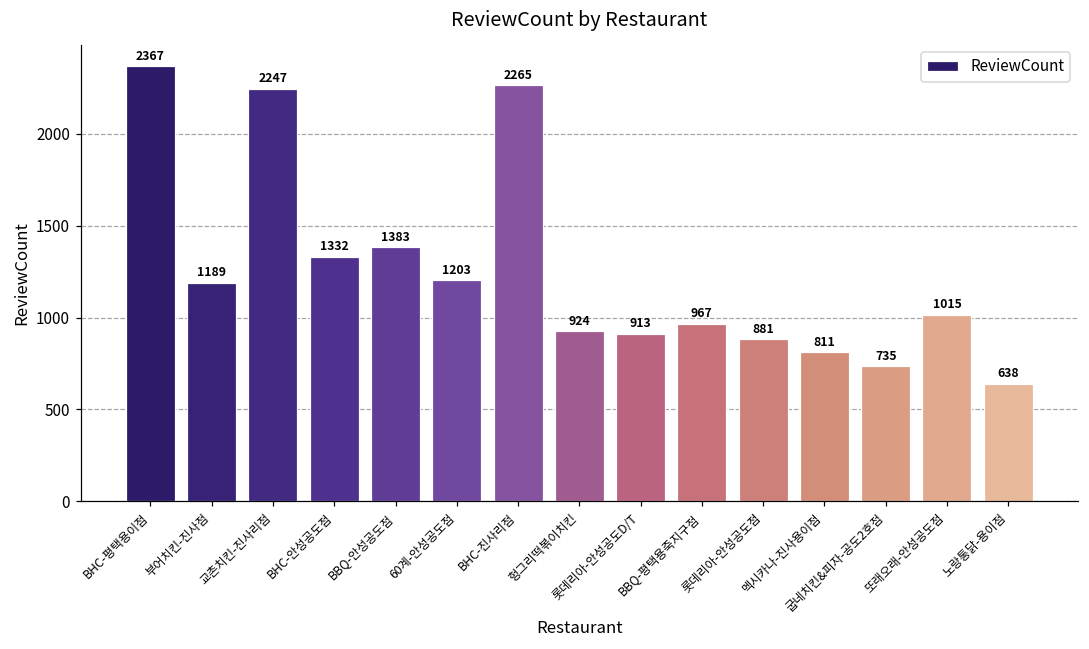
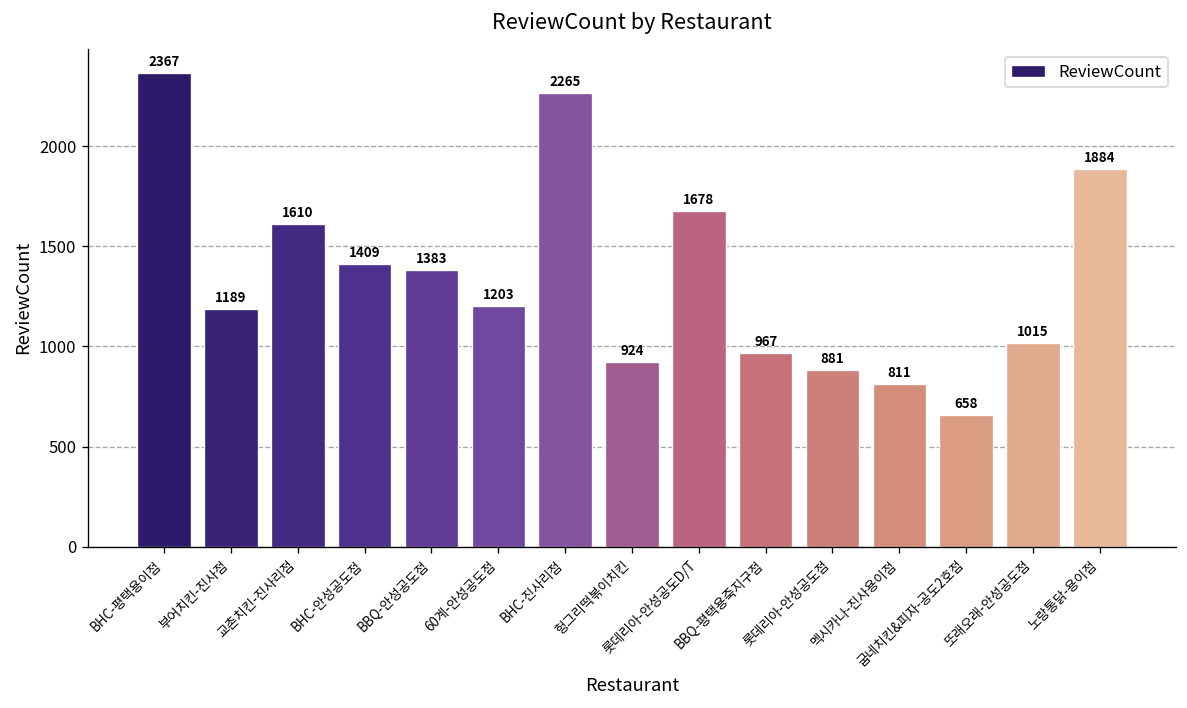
  {
    "BHC-평택용이점": 2367,
    "부어치킨-진사점": 1189,
-   "교촌치킨-진사리점": 2247,
-   "BHC-안성공도점": 1332,
+   "교촌치킨-진사리점": 1610,
+   "BHC-안성공도점": 1409,
    "BBQ-안성공도점": 1383,
    "60계-안성공도점": 1203,
    "BHC-진사리점": 2265,
    "헝그리떡볶이치킨": 924,
-   "롯데리아-안성공도D/T": 913,
+   "롯데리아-안성공도D/T": 1678,
    "BBQ-평택용죽지구점": 967,
    "롯데리아-안성공도점": 881,
    "멕시카나-진사용이점": 811,
-   "굽네치킨&피자-공도2호점": 735,
+   "굽네치킨&피자-공도2호점": 658,
    "또래오래-안성공도점": 1015,
-   "노랑통닭-용이점": 638
+   "노랑통닭-용이점": 1884
  }
